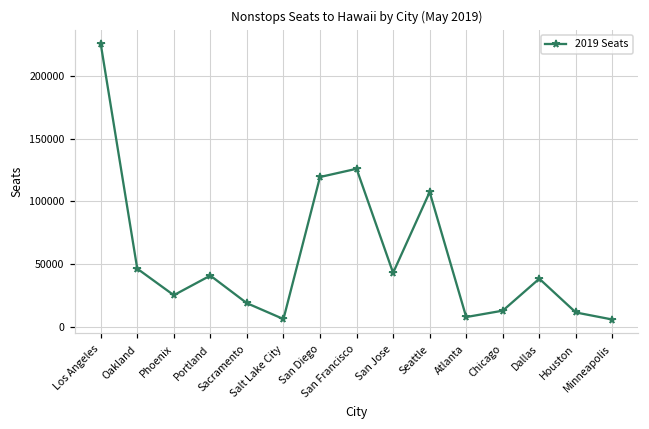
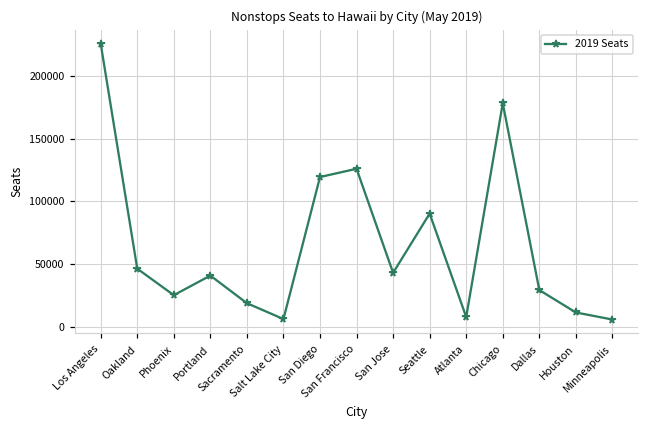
  {
    "Los Angeles": 226000,
    "Oakland": 46000,
    "Phoenix": 25000,
    "Portland": 41000,
    "Sacramento": 19000,
    "Salt Lake City": 6000,
    "San Diego": 120000,
    "San Francisco": 126000,
    "San Jose": 43000,
-   "Seattle": 108000,
+   "Seattle": 90000,
    "Atlanta": 8000,
-   "Chicago": 13000,
-   "Dallas": 38000,
+   "Chicago": 178000,
+   "Dallas": 29000,
    "Houston": 11000,
    "Minneapolis": 6000
  }
